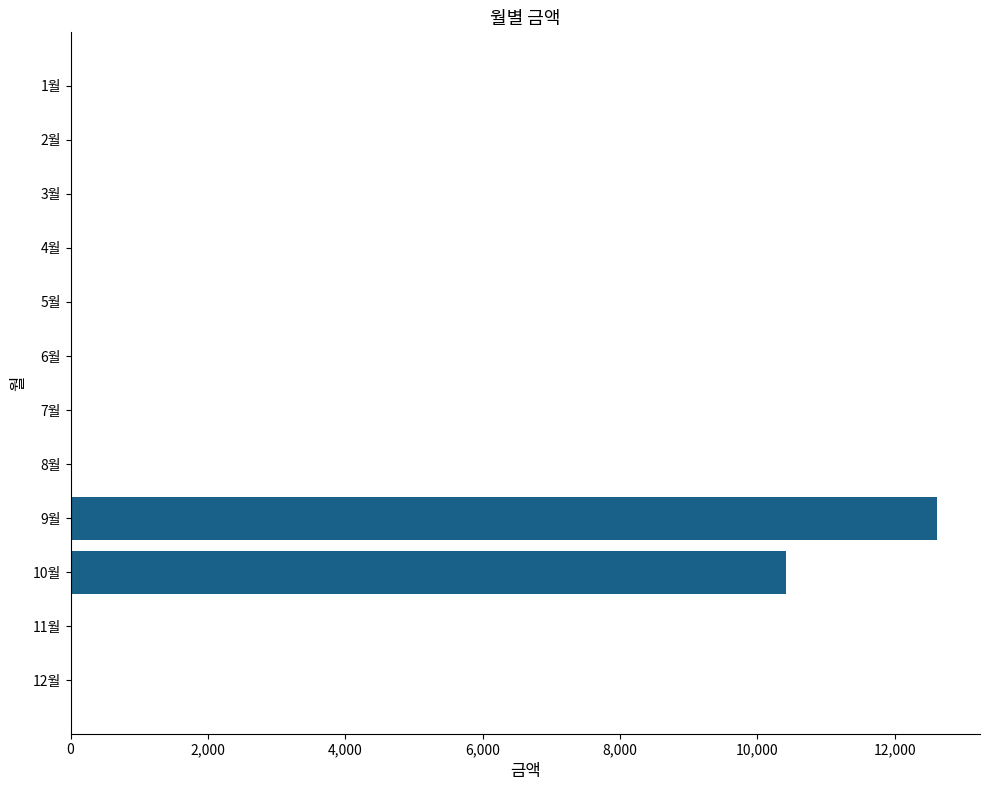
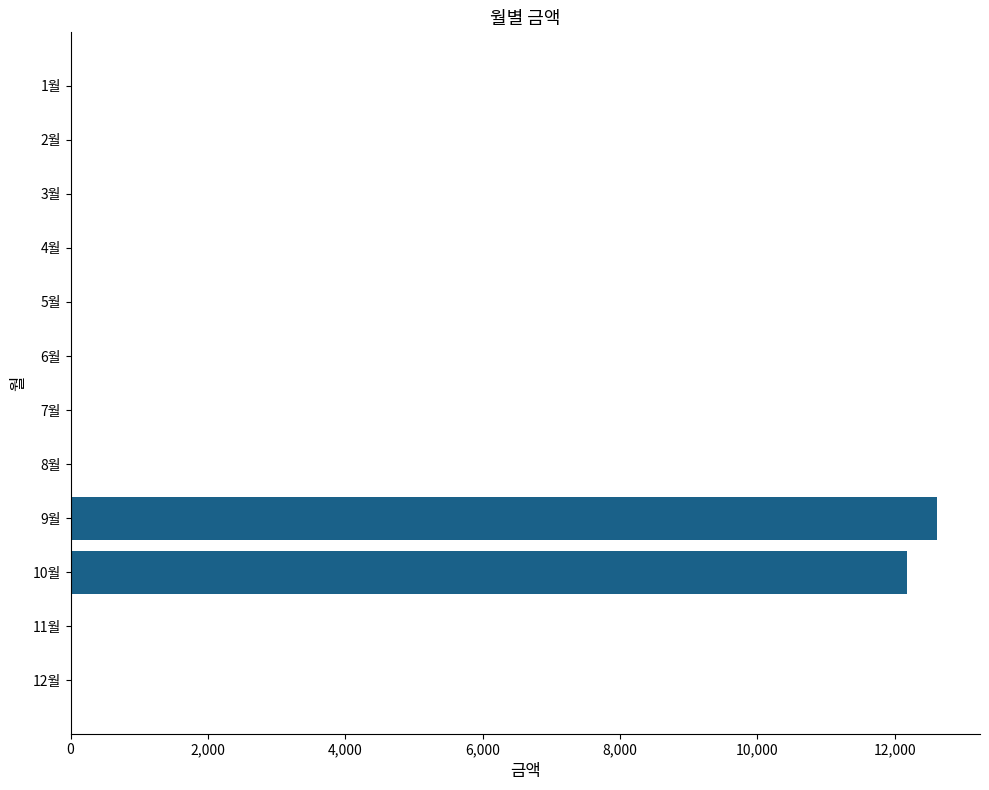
  {
    "1월": "0",
    "2월": "0",
    "3월": "0",
    "4월": "0",
    "5월": "0",
    "6월": "0",
    "7월": "0",
    "8월": "0",
    "9월": "12,600",
-   "10월": "10,400",
+   "10월": "12,200",
    "11월": "0",
    "12월": "0"
  }
